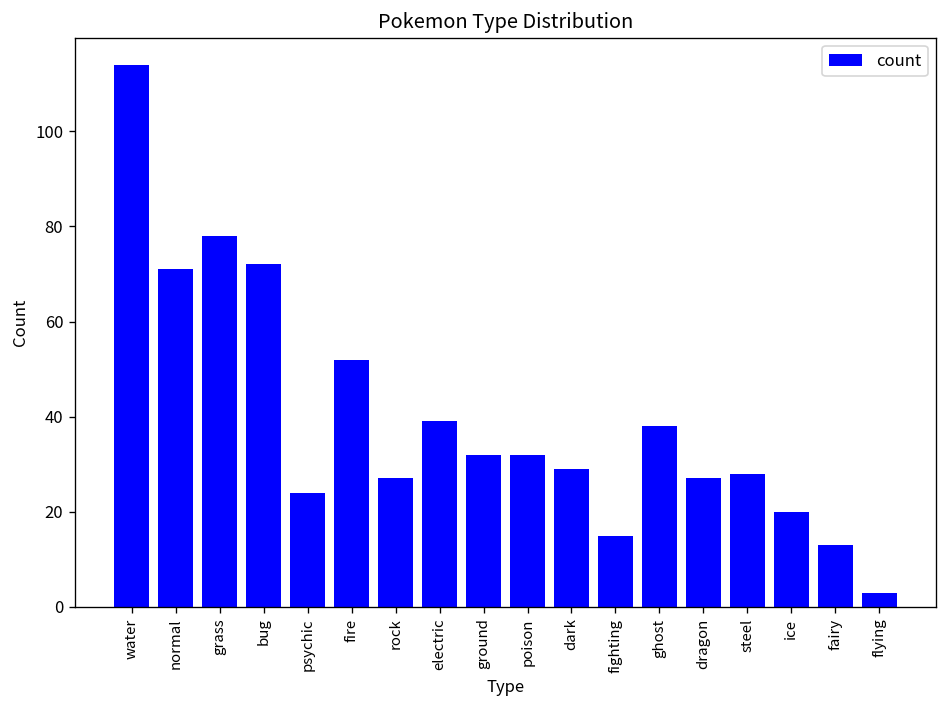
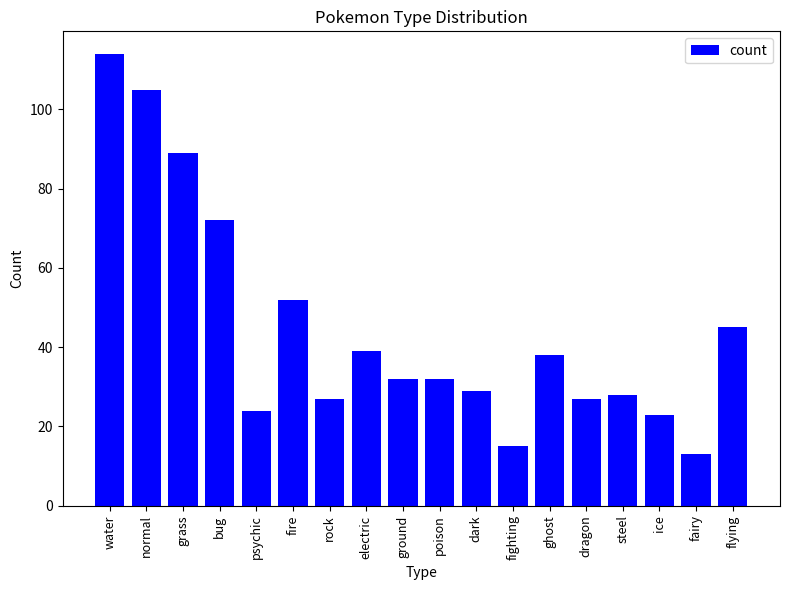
  {
    "water": 114,
-   "normal": 71,
-   "grass": 78,
+   "normal": 105,
+   "grass": 89,
    "bug": 72,
    "psychic": 24,
    "fire": 52,
    "rock": 27,
    "electric": 39,
    "ground": 32,
    "poison": 32,
    "dark": 29,
    "fighting": 15,
    "ghost": 38,
    "dragon": 27,
    "steel": 28,
-   "ice": 20,
+   "ice": 23,
    "fairy": 13,
-   "flying": 3
+   "flying": 45
  }
